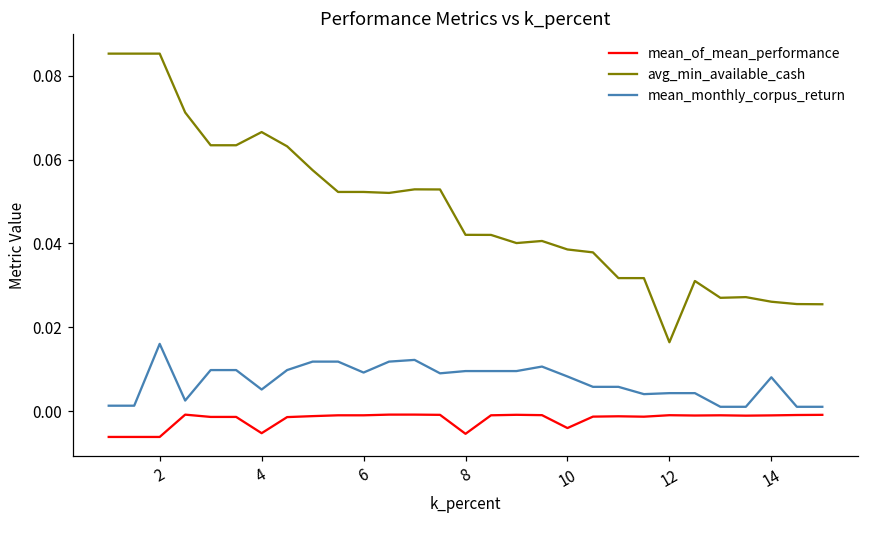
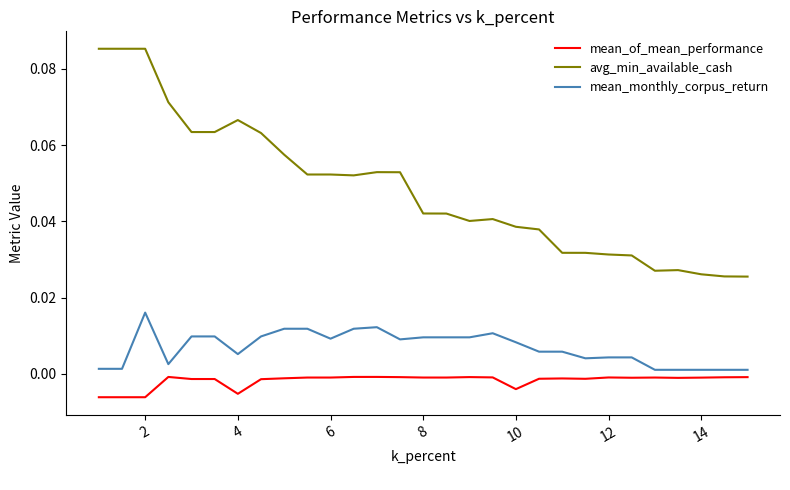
  {
    "mean_of_mean_performance": {
      "2": -0.006,
      "4": -0.005,
      "6": -0.001,
-     "8": -0.005,
+     "8": -0.001,
      "10": -0.004,
      "12": -0.001,
      "14": -0.001
    },
    "avg_min_available_cash": {
      "2": 0.085,
      "4": 0.067,
      "6": 0.052,
      "8": 0.042,
      "10": 0.039,
-     "12": 0.016,
+     "12": 0.031,
      "14": 0.026
    },
    "mean_monthly_corpus_return": {
      "2": 0.016,
      "4": 0.005,
      "6": 0.009,
      "8": 0.010,
      "10": 0.008,
      "12": 0.004,
-     "14": 0.008
+     "14": 0.001
    }
  }
